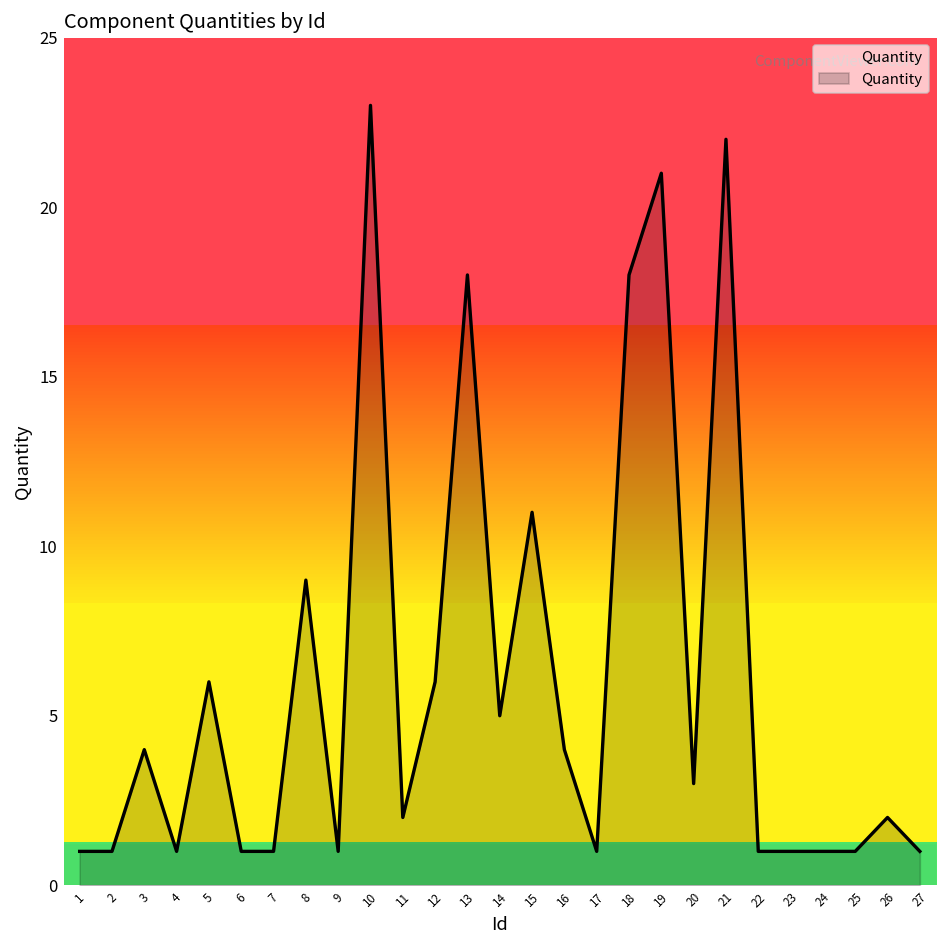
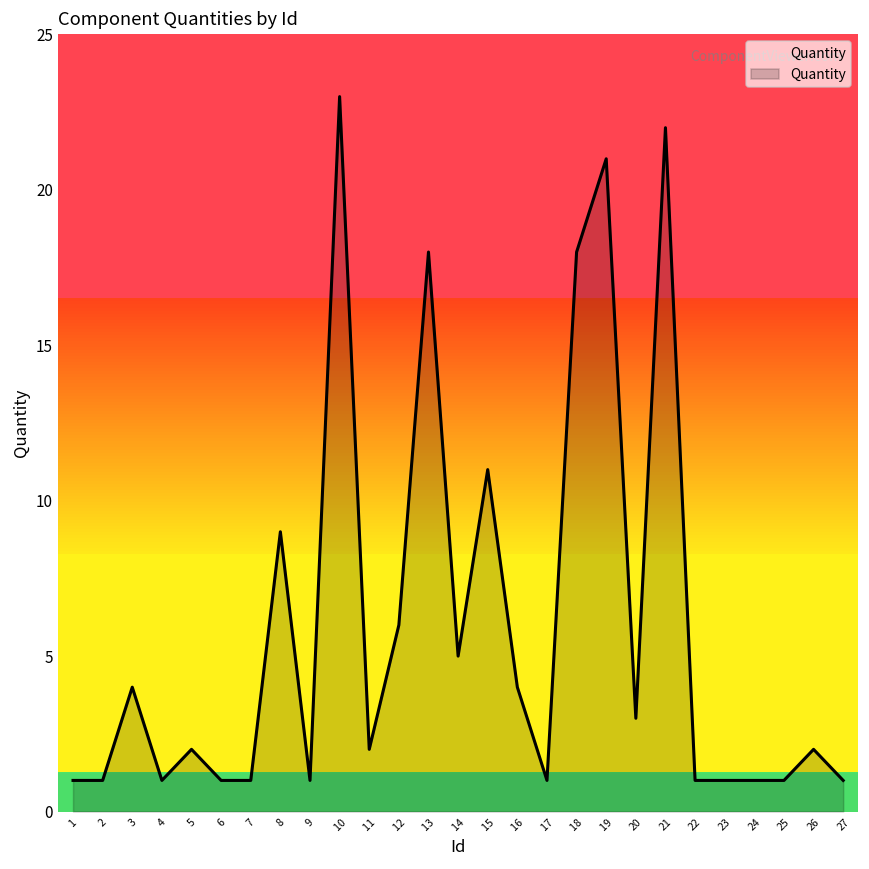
  {
    "3": 4,
-   "5": 6,
+   "5": 2,
    "8": 9,
    "10": 23,
    "11": 2,
    "12": 6,
    "13": 18,
    "14": 5,
    "15": 11,
    "16": 4,
    "18": 18,
    "19": 21,
    "20": 3,
    "21": 22,
    "26": 2
  }
